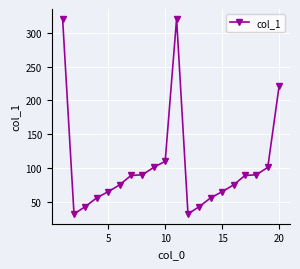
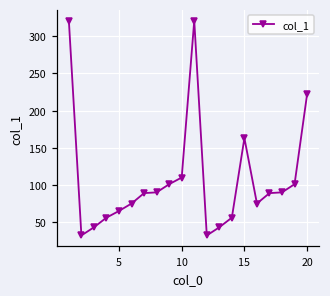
  {
    "5": 70,
    "10": 110,
-   "15": 70,
+   "15": 160,
    "20": 220
  }
